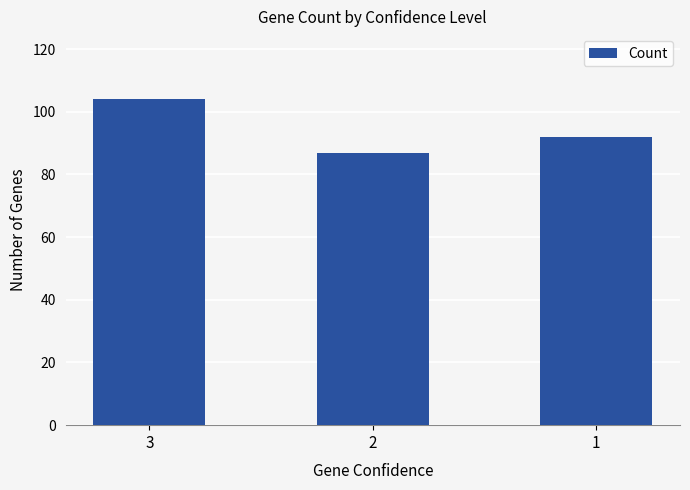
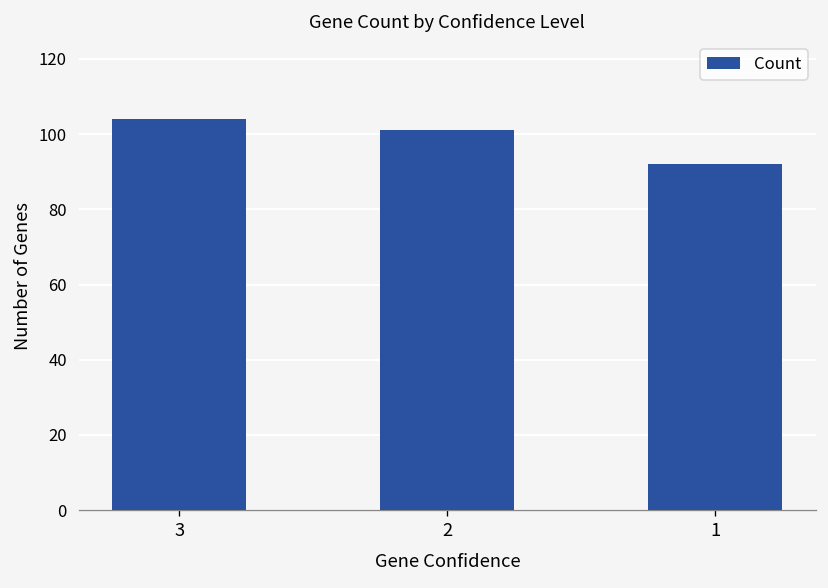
  {
    "3": 104,
-   "2": 87,
+   "2": 101,
    "1": 92
  }
